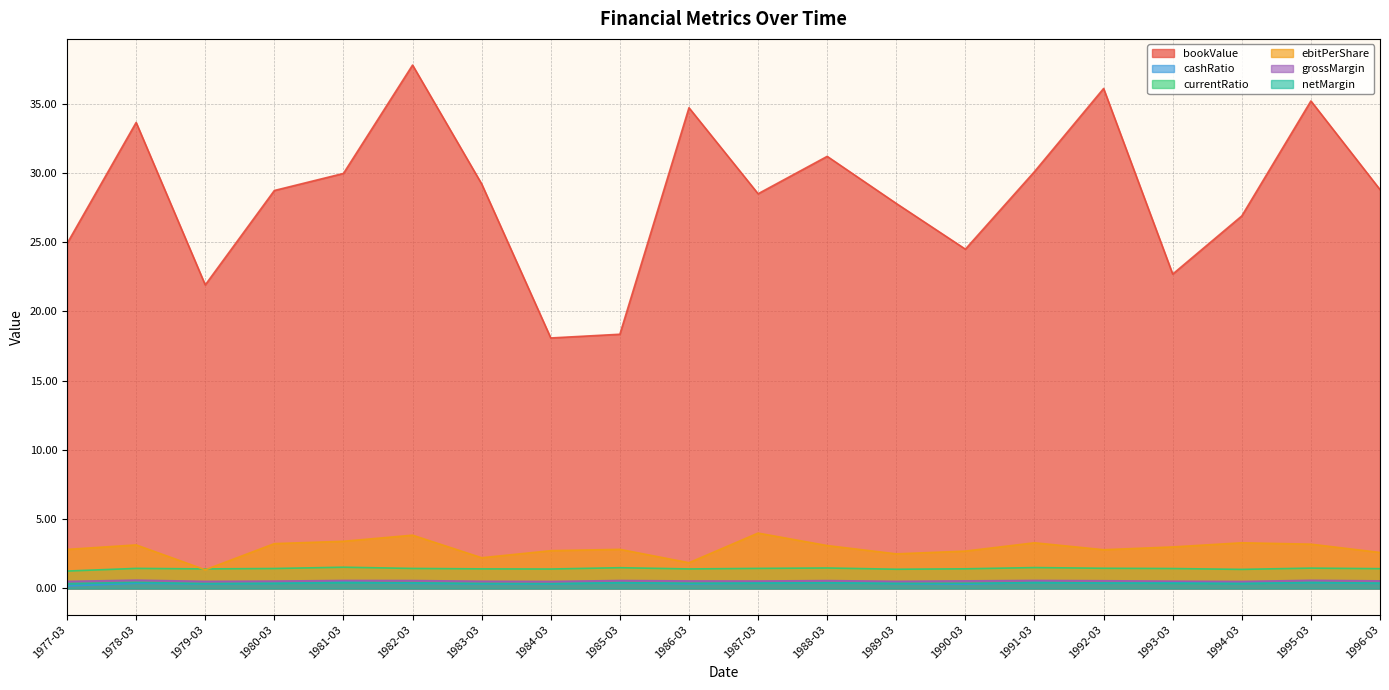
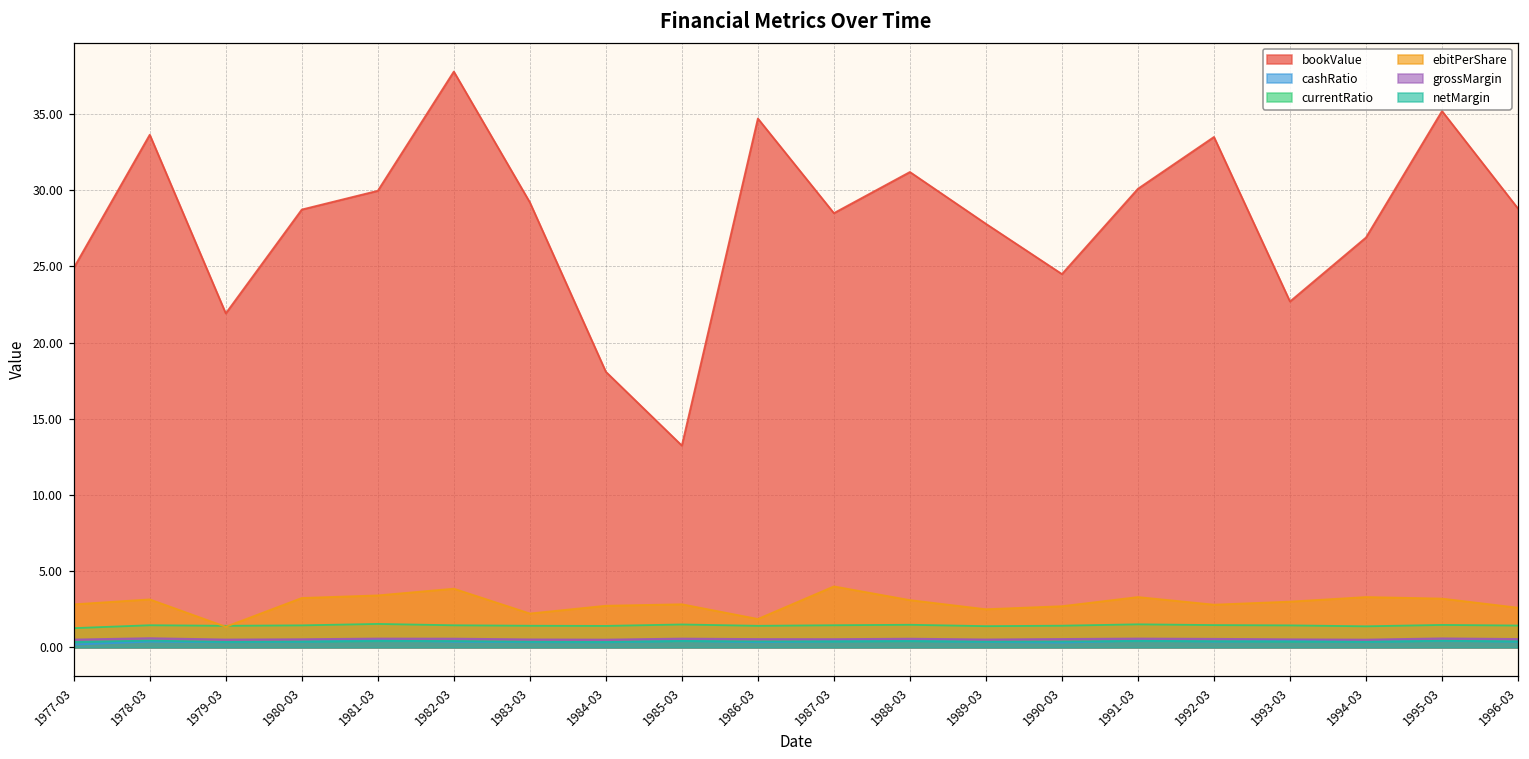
  {
    "bookValue": {
      "1977-03": 24.9,
      "1978-03": 33.6,
      "1979-03": 21.9,
      "1980-03": 28.7,
      "1981-03": 30.0,
      "1982-03": 37.8,
      "1983-03": 29.2,
      "1984-03": 18.1,
-     "1985-03": 18.4,
+     "1985-03": 13.2,
      "1986-03": 34.7,
      "1987-03": 28.5,
      "1988-03": 31.2,
      "1989-03": 27.8,
      "1990-03": 24.5,
      "1991-03": 30.1,
-     "1992-03": 36.1,
+     "1992-03": 33.5,
      "1993-03": 22.7,
      "1994-03": 26.9,
      "1995-03": 35.2,
      "1996-03": 28.8
    },
    "ebitPerShare": {
      "1977-03": 2.8,
      "1978-03": 3.1,
      "1980-03": 3.2,
      "1981-03": 3.4,
      "1982-03": 3.8,
      "1983-03": 2.2,
      "1984-03": 2.7,
      "1985-03": 2.8,
      "1986-03": 1.9,
      "1987-03": 4.0,
      "1988-03": 3.1,
      "1989-03": 2.5,
      "1990-03": 2.7,
      "1991-03": 3.3,
      "1992-03": 2.8,
      "1993-03": 3.0,
      "1994-03": 3.3,
      "1995-03": 3.2,
      "1996-03": 2.6
    }
  }
